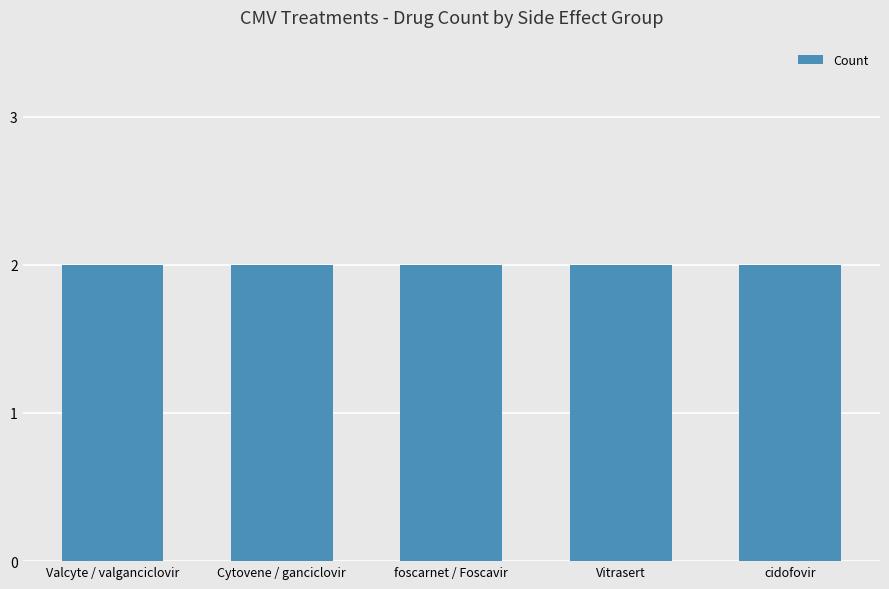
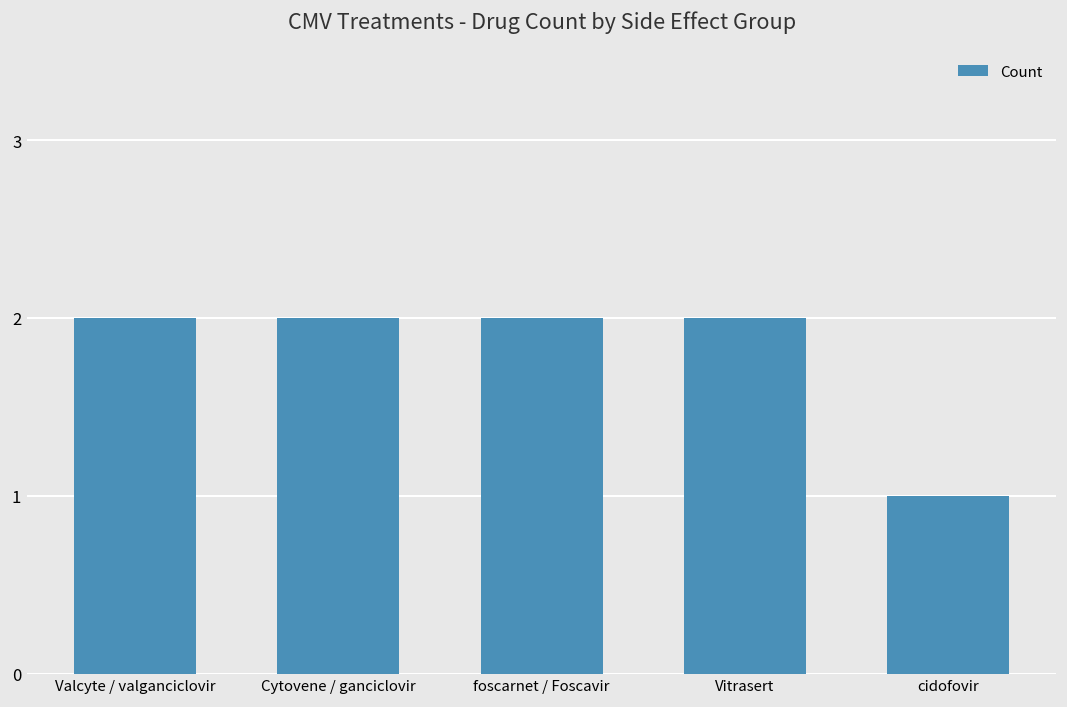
  {
    "Valcyte / valganciclovir": 2,
    "Cytovene / ganciclovir": 2,
    "foscarnet / Foscavir": 2,
    "Vitrasert": 2,
-   "cidofovir": 2
+   "cidofovir": 1
  }
